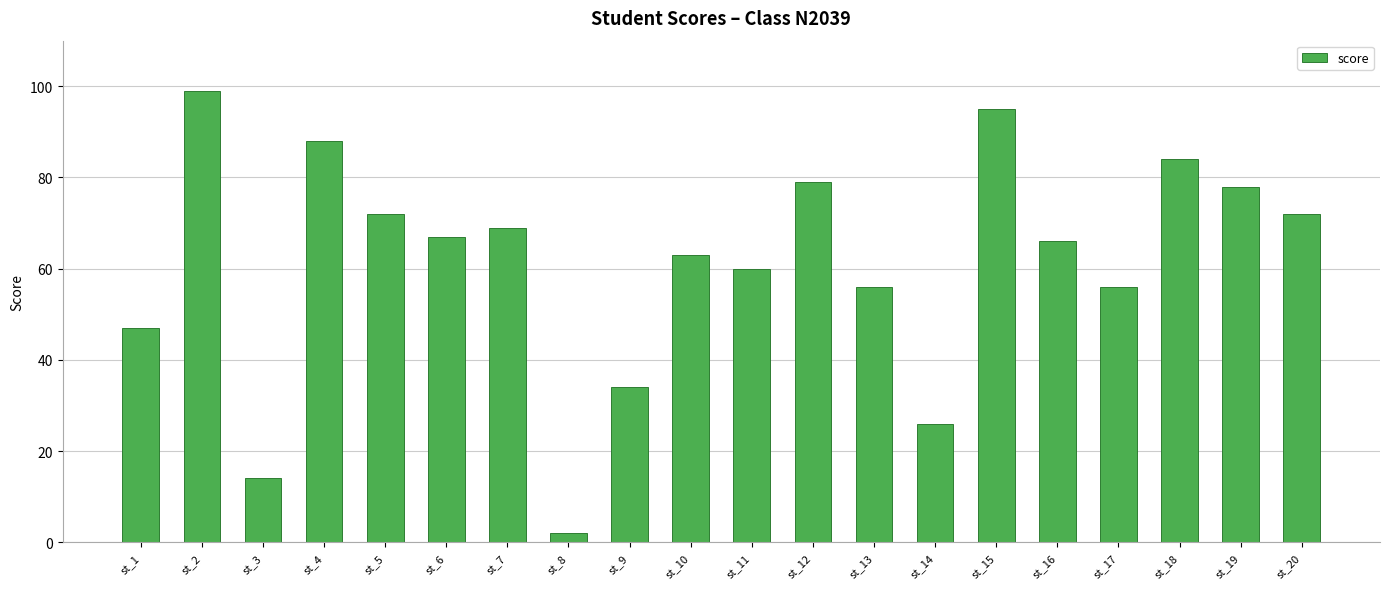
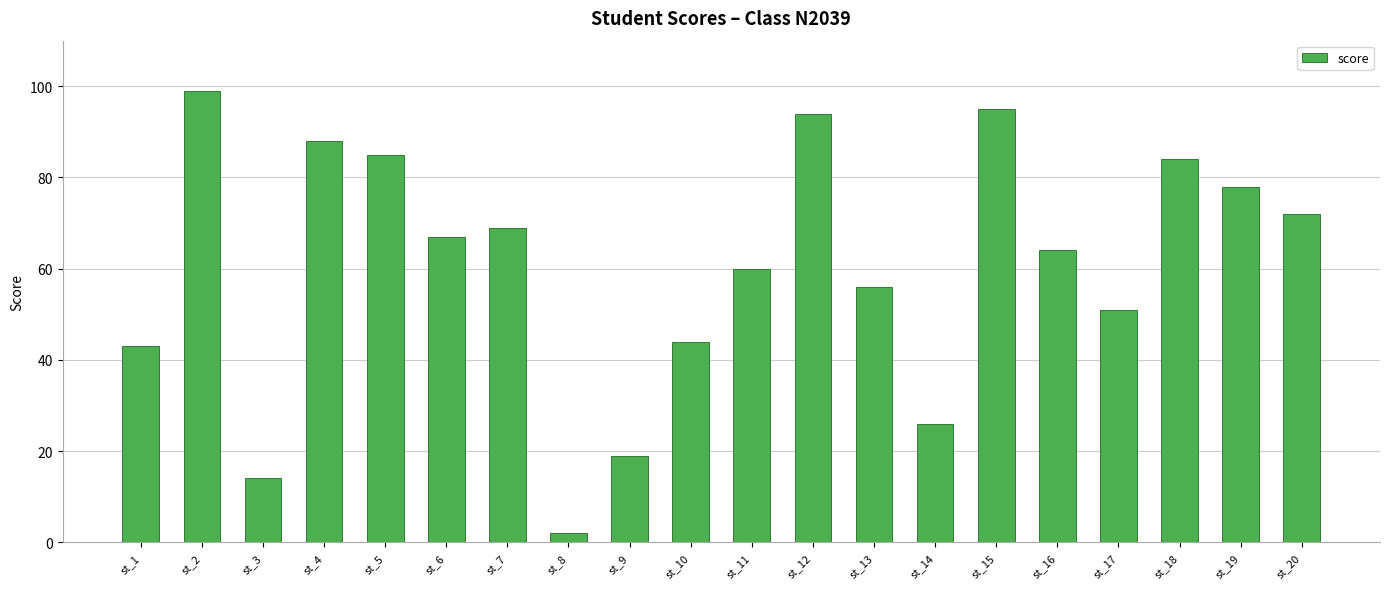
  {
-   "st_1": 47,
+   "st_1": 43,
    "st_2": 99,
    "st_3": 14,
    "st_4": 88,
-   "st_5": 72,
+   "st_5": 85,
    "st_6": 67,
    "st_7": 69,
    "st_8": 2,
-   "st_9": 34,
-   "st_10": 63,
+   "st_9": 19,
+   "st_10": 44,
    "st_11": 60,
-   "st_12": 79,
+   "st_12": 94,
    "st_13": 56,
    "st_14": 26,
    "st_15": 95,
-   "st_16": 66,
-   "st_17": 56,
+   "st_16": 64,
+   "st_17": 51,
    "st_18": 84,
    "st_19": 78,
    "st_20": 72
  }
